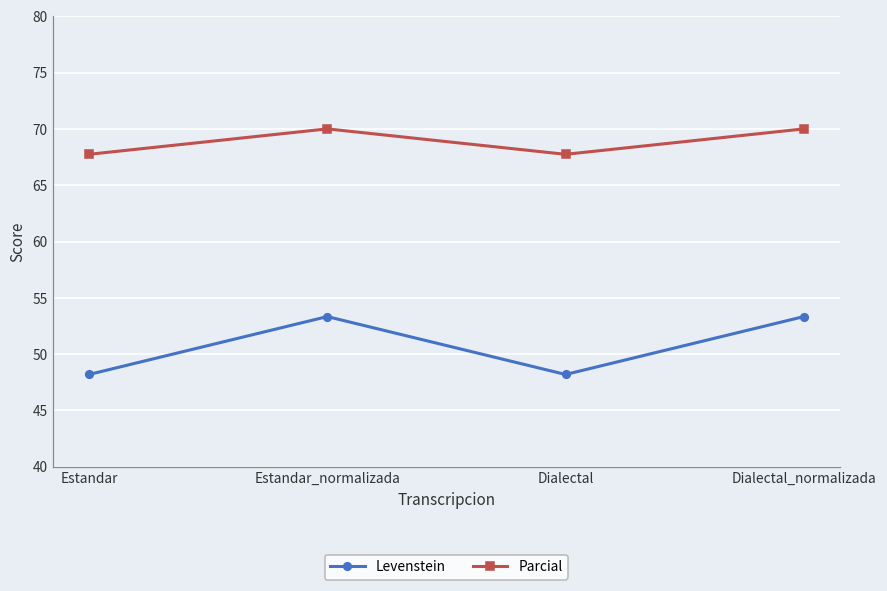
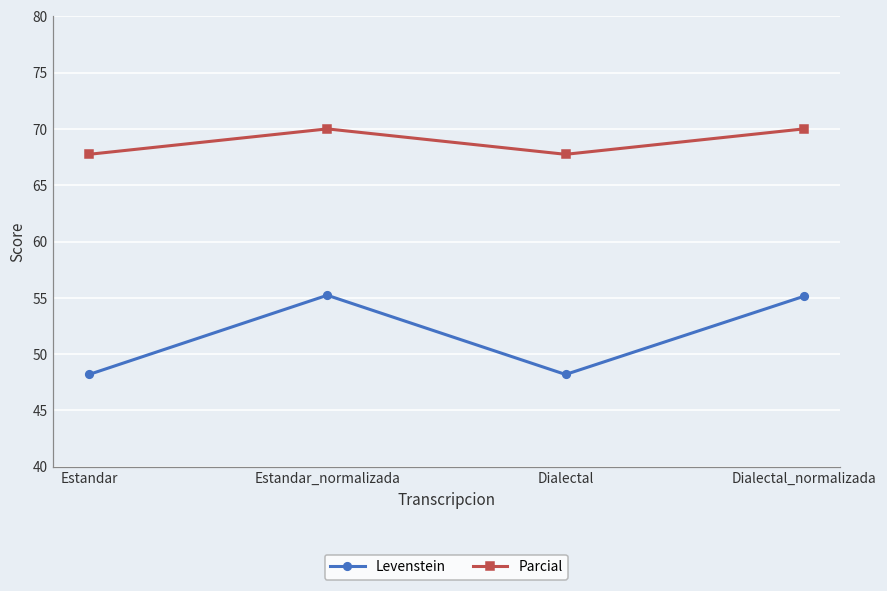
  {
    "Levenstein": {
      "Estandar": 48.2,
-     "Estandar_normalizada": 53.3,
+     "Estandar_normalizada": 55.2,
      "Dialectal": 48.2,
-     "Dialectal_normalizada": 53.3
+     "Dialectal_normalizada": 55.1
    },
    "Parcial": {
      "Estandar": 67.7,
      "Estandar_normalizada": 70.0,
      "Dialectal": 67.7,
      "Dialectal_normalizada": 70.0
    }
  }
